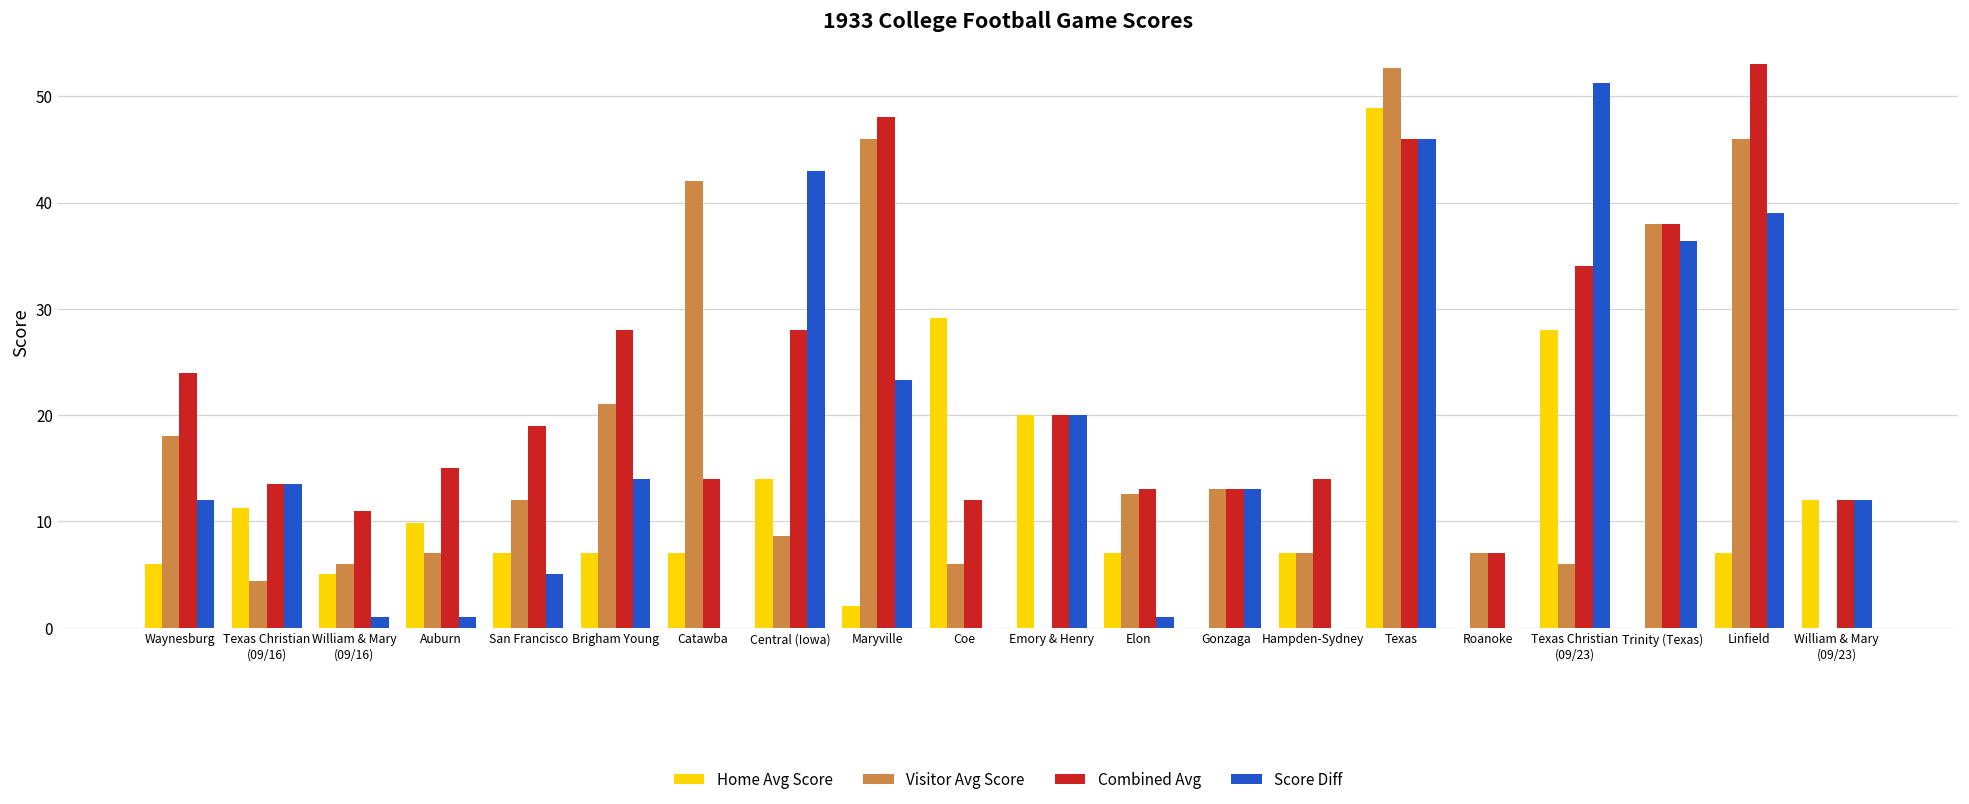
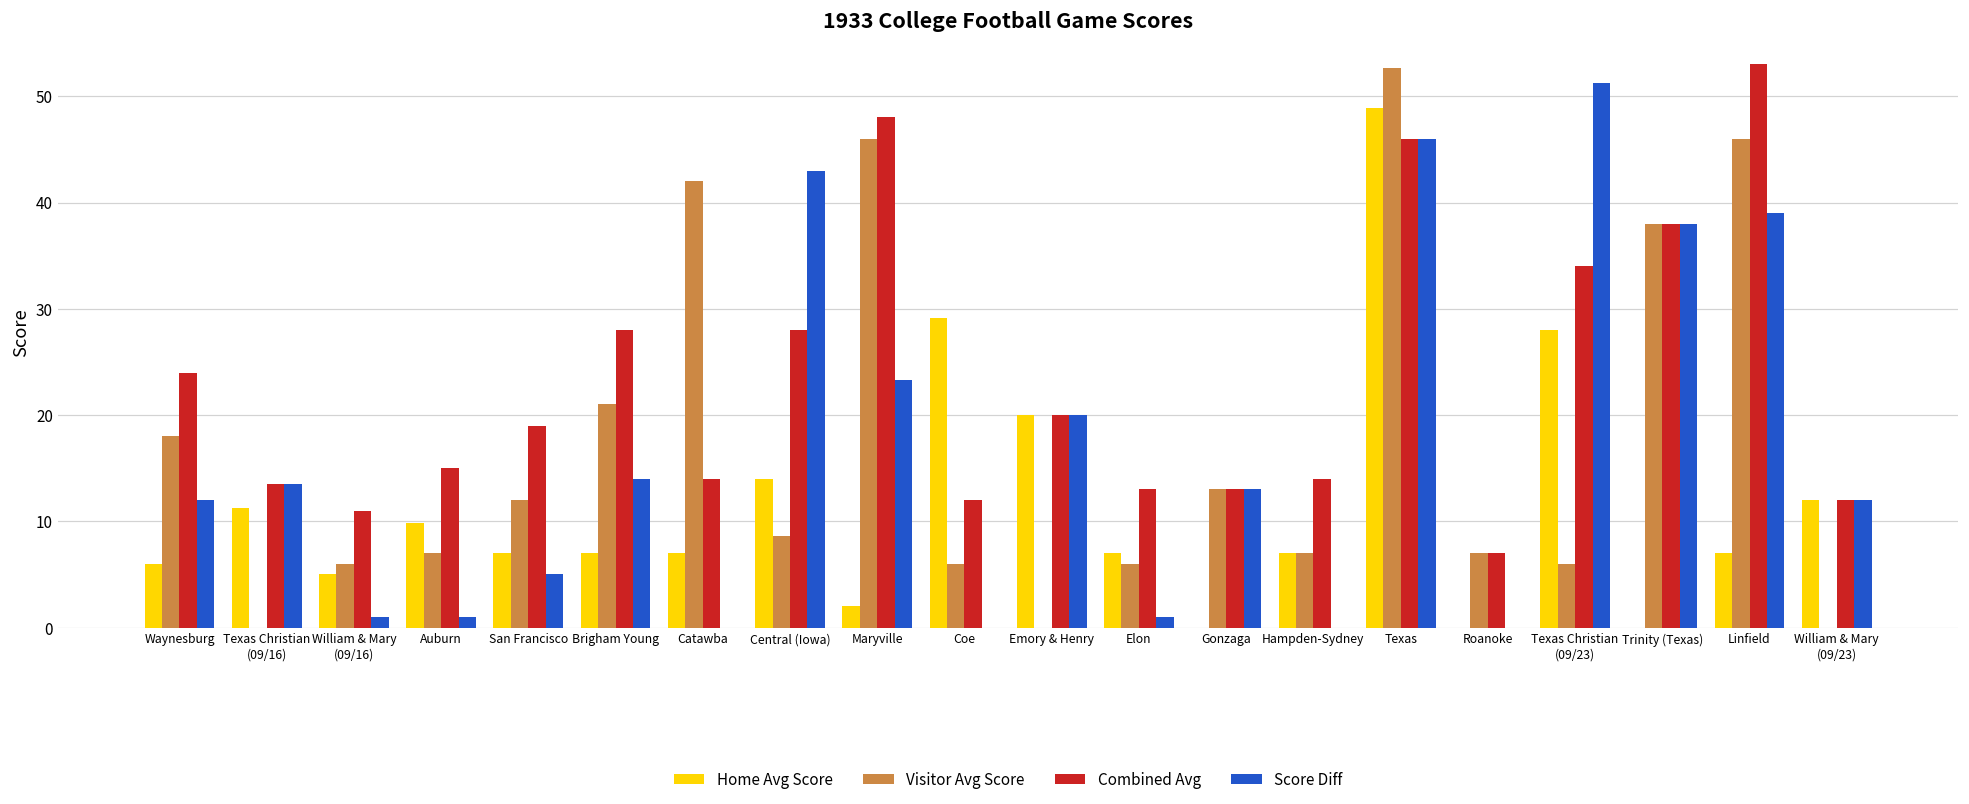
  {
    "Home Avg Score": {
      "Waynesburg": 6,
      "Texas Christian (09/16)": 11,
      "William & Mary (09/16)": 5,
      "Auburn": 10,
      "San Francisco": 7,
      "Brigham Young": 7,
      "Catawba": 7,
      "Central (Iowa)": 14,
      "Maryville": 2,
      "Coe": 29,
      "Emory & Henry": 20,
      "Elon": 7,
      "Gonzaga": 0,
      "Hampden-Sydney": 7,
      "Texas": 49,
      "Roanoke": 0,
      "Texas Christian (09/23)": 28,
      "Trinity (Texas)": 0,
      "Linfield": 7,
      "William & Mary (09/23)": 12
    },
    "Visitor Avg Score": {
      "Waynesburg": 18,
-     "Texas Christian (09/16)": 4,
+     "Texas Christian (09/16)": 0,
      "William & Mary (09/16)": 6,
      "Auburn": 7,
      "San Francisco": 12,
      "Brigham Young": 21,
      "Catawba": 42,
      "Central (Iowa)": 9,
      "Maryville": 46,
      "Coe": 6,
      "Emory & Henry": 0,
-     "Elon": 13,
+     "Elon": 6,
      "Gonzaga": 13,
      "Hampden-Sydney": 7,
      "Texas": 53,
      "Roanoke": 7,
      "Texas Christian (09/23)": 6,
      "Trinity (Texas)": 38,
      "Linfield": 46,
      "William & Mary (09/23)": 0
    },
    "Combined Avg": {
      "Waynesburg": 24,
      "Texas Christian (09/16)": 14,
      "William & Mary (09/16)": 11,
      "Auburn": 15,
      "San Francisco": 19,
      "Brigham Young": 28,
      "Catawba": 14,
      "Central (Iowa)": 28,
      "Maryville": 48,
      "Coe": 12,
      "Emory & Henry": 20,
      "Elon": 13,
      "Gonzaga": 13,
      "Hampden-Sydney": 14,
      "Texas": 46,
      "Roanoke": 7,
      "Texas Christian (09/23)": 34,
      "Trinity (Texas)": 38,
      "Linfield": 53,
      "William & Mary (09/23)": 12
    },
    "Score Diff": {
      "Waynesburg": 12,
      "Texas Christian (09/16)": 14,
      "William & Mary (09/16)": 1,
      "Auburn": 1,
      "San Francisco": 5,
      "Brigham Young": 14,
      "Catawba": 0,
      "Central (Iowa)": 43,
      "Maryville": 23,
      "Coe": 0,
      "Emory & Henry": 20,
      "Elon": 1,
      "Gonzaga": 13,
      "Hampden-Sydney": 0,
      "Texas": 46,
      "Roanoke": 0,
      "Texas Christian (09/23)": 51,
-     "Trinity (Texas)": 36,
+     "Trinity (Texas)": 38,
      "Linfield": 39,
      "William & Mary (09/23)": 12
    }
  }
